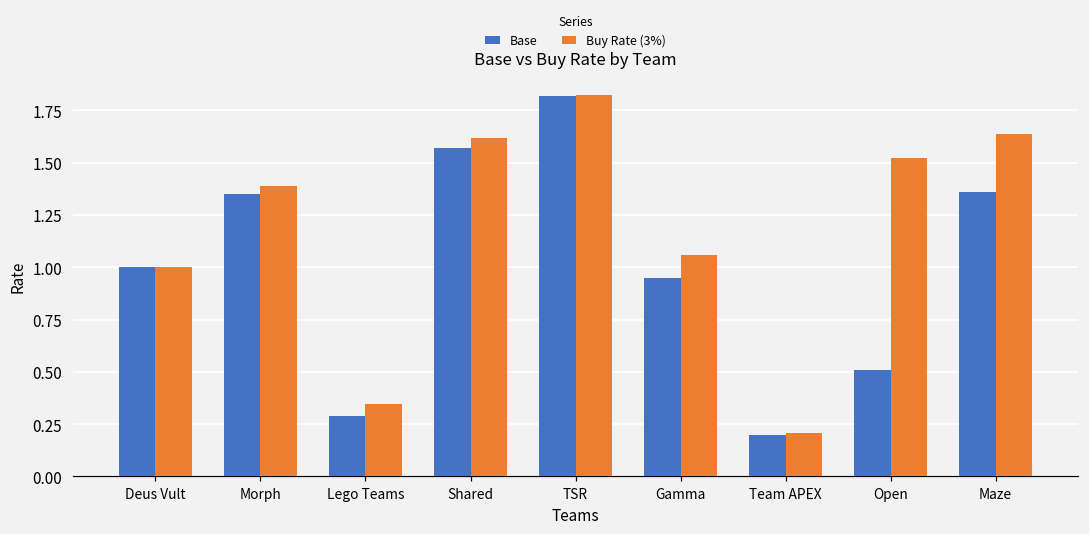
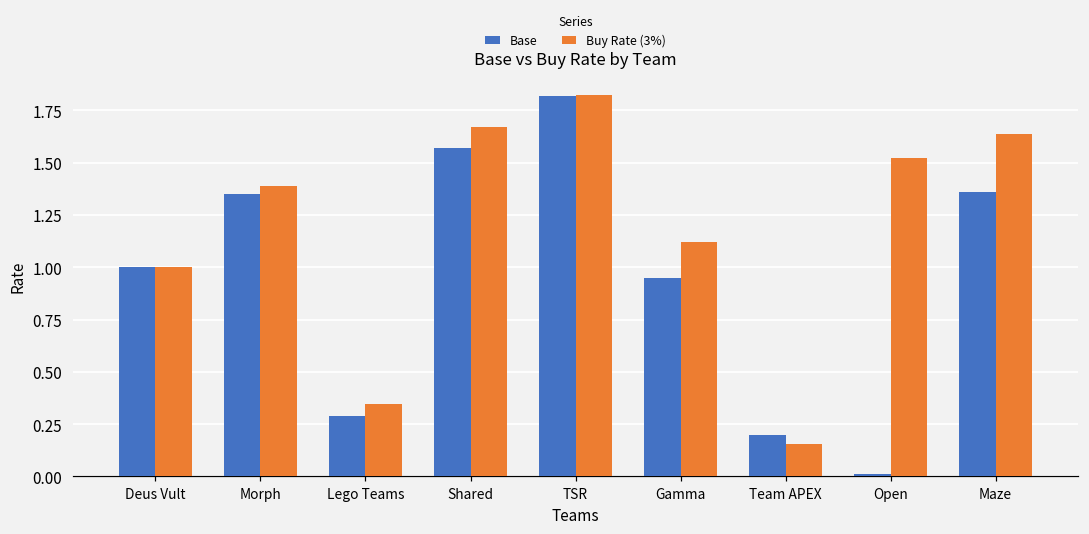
  {
    "Base": {
      "Deus Vult": 1.00,
      "Morph": 1.35,
      "Lego Teams": 0.29,
      "Shared": 1.57,
      "TSR": 1.82,
      "Gamma": 0.95,
      "Team APEX": 0.20,
-     "Open": 0.51,
+     "Open": 0.01,
      "Maze": 1.36
    },
    "Buy Rate (3%)": {
      "Deus Vult": 1.00,
      "Morph": 1.39,
      "Lego Teams": 0.35,
-     "Shared": 1.62,
+     "Shared": 1.67,
      "TSR": 1.82,
-     "Gamma": 1.06,
-     "Team APEX": 0.21,
+     "Gamma": 1.12,
+     "Team APEX": 0.16,
      "Open": 1.52,
      "Maze": 1.64
    }
  }
